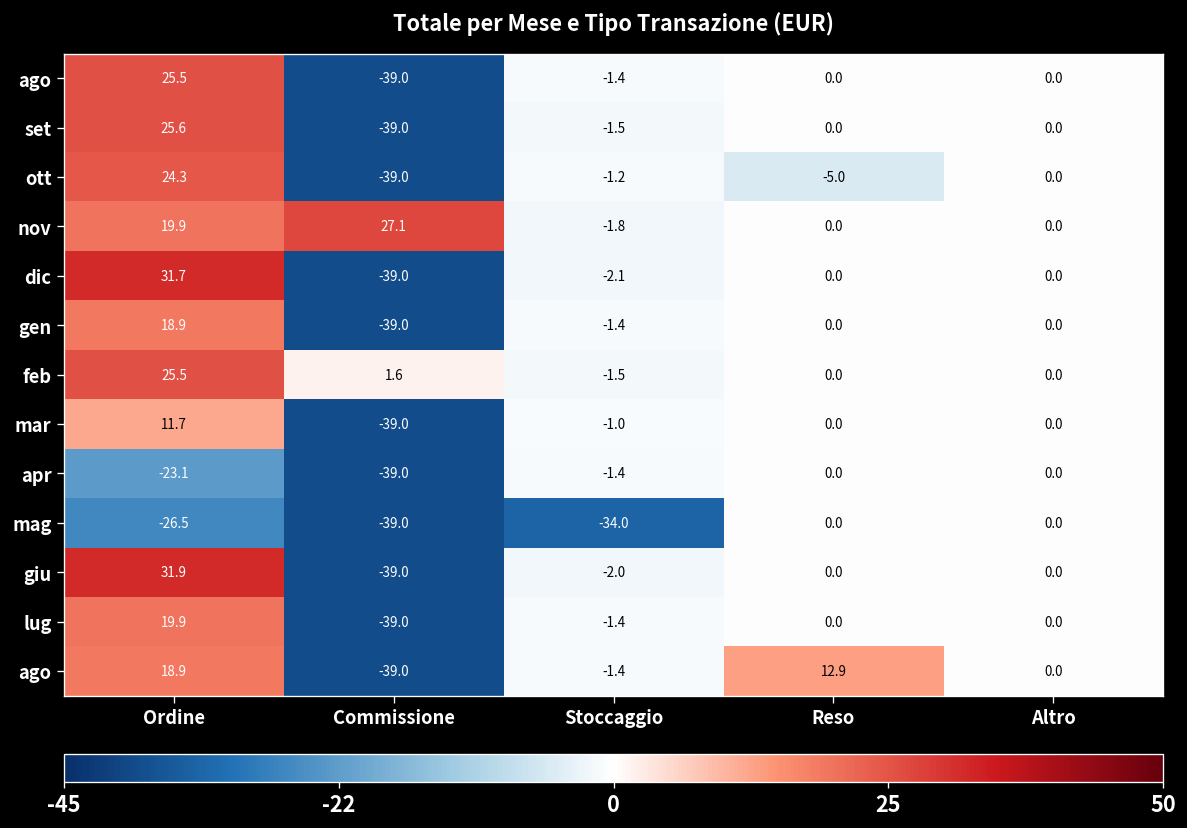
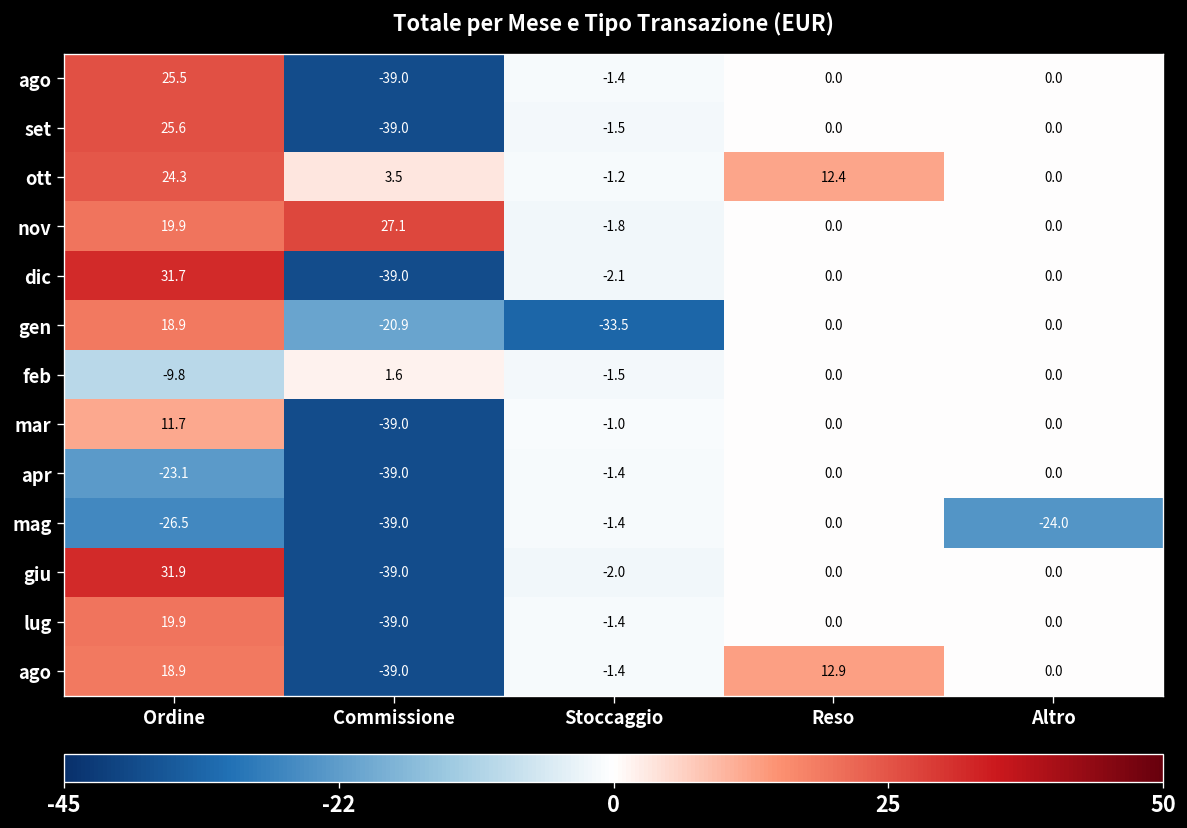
  {
    "set": {
      "Ordine": 25.6,
      "Commissione": -39.0,
      "Stoccaggio": -1.5,
      "Reso": 0.0,
      "Altro": 0.0
    },
    "ott": {
      "Ordine": 24.3,
-     "Commissione": -39.0,
+     "Commissione": 3.5,
      "Stoccaggio": -1.2,
-     "Reso": -5.0,
+     "Reso": 12.4,
      "Altro": 0.0
    },
    "nov": {
      "Ordine": 19.9,
      "Commissione": 27.1,
      "Stoccaggio": -1.8,
      "Reso": 0.0,
      "Altro": 0.0
    },
    "dic": {
      "Ordine": 31.7,
      "Commissione": -39.0,
      "Stoccaggio": -2.1,
      "Reso": 0.0,
      "Altro": 0.0
    },
    "gen": {
      "Ordine": 18.9,
-     "Commissione": -39.0,
-     "Stoccaggio": -1.4,
+     "Commissione": -20.9,
+     "Stoccaggio": -33.5,
      "Reso": 0.0,
      "Altro": 0.0
    },
    "feb": {
-     "Ordine": 25.5,
+     "Ordine": -9.8,
      "Commissione": 1.6,
      "Stoccaggio": -1.5,
      "Reso": 0.0,
      "Altro": 0.0
    },
    "mar": {
      "Ordine": 11.7,
      "Commissione": -39.0,
      "Stoccaggio": -1.0,
      "Reso": 0.0,
      "Altro": 0.0
    },
    "apr": {
      "Ordine": -23.1,
      "Commissione": -39.0,
      "Stoccaggio": -1.4,
      "Reso": 0.0,
      "Altro": 0.0
    },
    "mag": {
      "Ordine": -26.5,
      "Commissione": -39.0,
-     "Stoccaggio": -34.0,
+     "Stoccaggio": -1.4,
      "Reso": 0.0,
-     "Altro": 0.0
+     "Altro": -24.0
    },
    "giu": {
      "Ordine": 31.9,
      "Commissione": -39.0,
      "Stoccaggio": -2.0,
      "Reso": 0.0,
      "Altro": 0.0
    },
    "lug": {
      "Ordine": 19.9,
      "Commissione": -39.0,
      "Stoccaggio": -1.4,
      "Reso": 0.0,
      "Altro": 0.0
    }
  }
